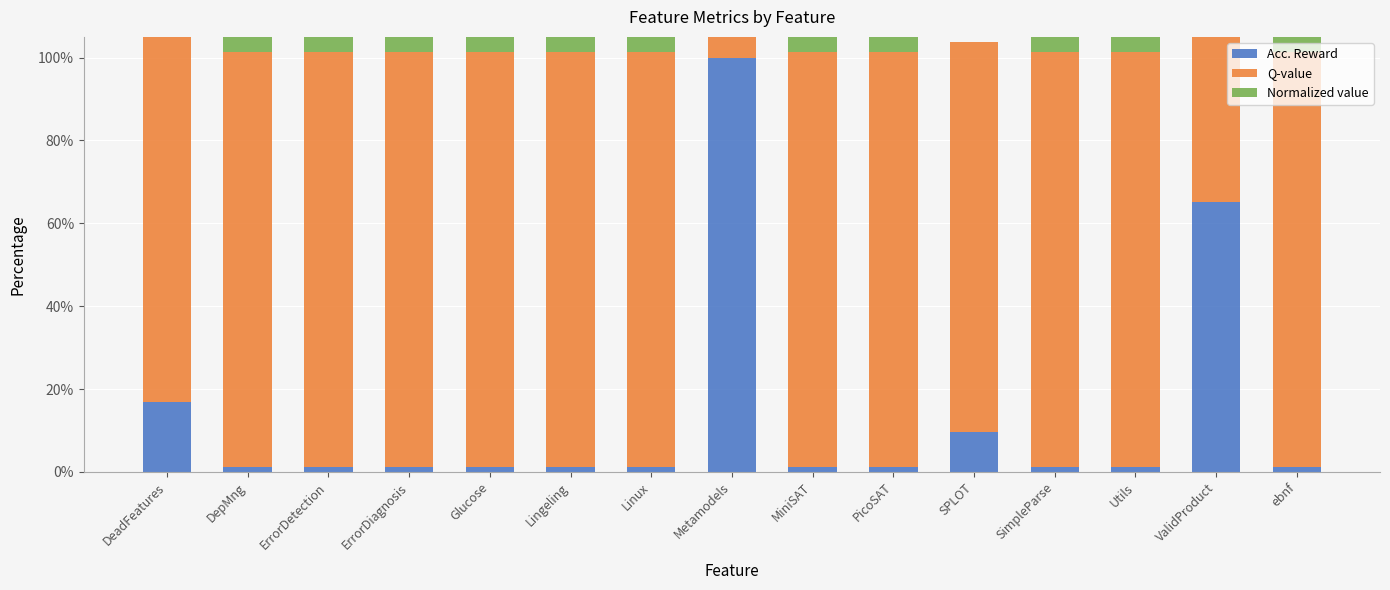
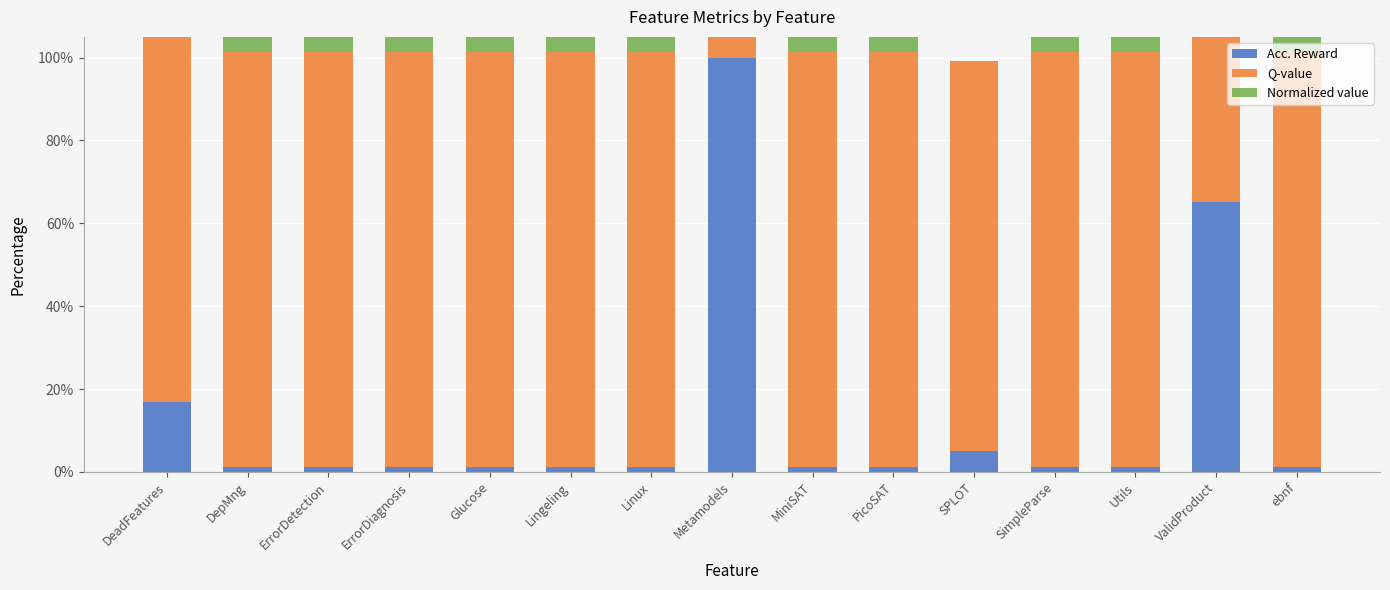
  {
    "Acc. Reward": {
      "DeadFeatures": "17%",
      "DepMng": "1%",
      "ErrorDetection": "1%",
      "ErrorDiagnosis": "1%",
      "Glucose": "1%",
      "Lingeling": "1%",
      "Linux": "1%",
      "Metamodels": "100%",
      "MiniSAT": "1%",
      "PicoSAT": "1%",
-     "SPLOT": "10%",
+     "SPLOT": "5%",
      "SimpleParse": "1%",
      "Utils": "1%",
      "ValidProduct": "65%",
      "ebnf": "1%"
    },
    "Q-value": {
      "DepMng": "100%",
      "ErrorDetection": "100%",
      "ErrorDiagnosis": "100%",
      "Glucose": "100%",
      "Lingeling": "100%",
      "Linux": "100%",
      "MiniSAT": "100%",
      "PicoSAT": "100%",
      "SPLOT": "94%",
      "SimpleParse": "100%",
      "Utils": "100%"
    },
    "Normalized value": {
      "SPLOT": "0%"
    }
  }
